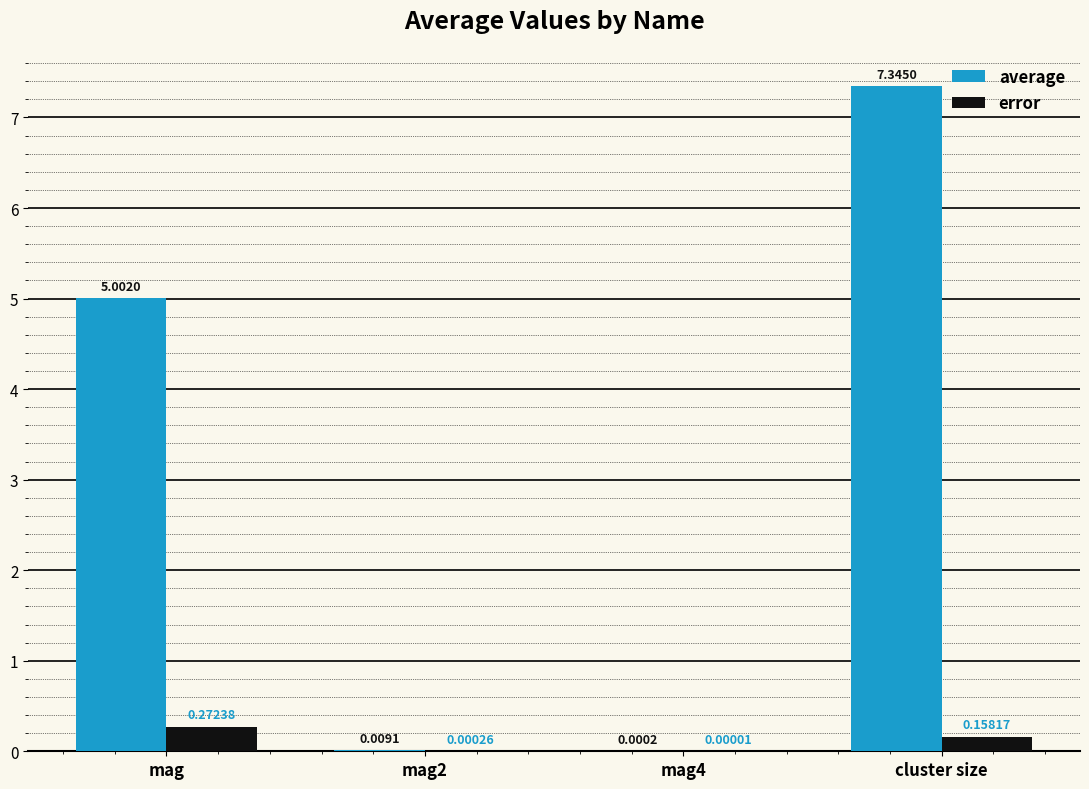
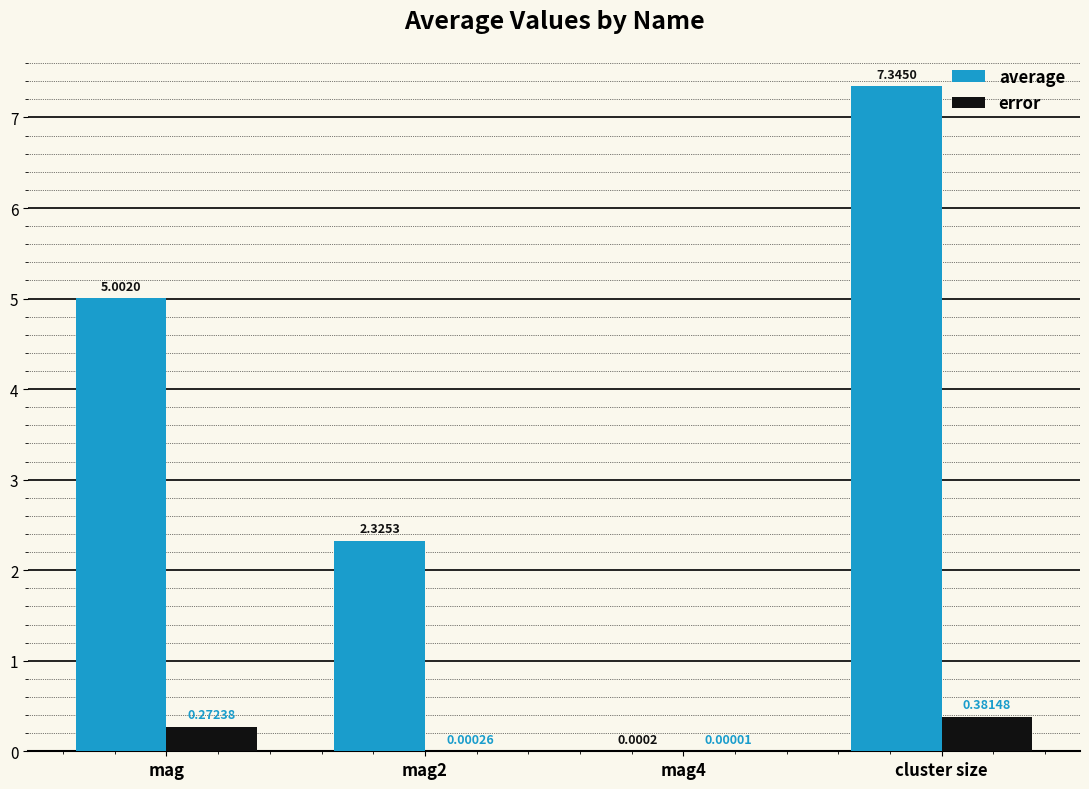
  {
    "average": {
      "mag": 5.0020,
-     "mag2": 0.0091,
+     "mag2": 2.3253,
      "mag4": 0.0002,
      "cluster size": 7.3450
    },
    "error": {
      "mag": 0.27238,
      "mag2": 0.00026,
      "mag4": 0.00001,
-     "cluster size": 0.15817
+     "cluster size": 0.38148
    }
  }
